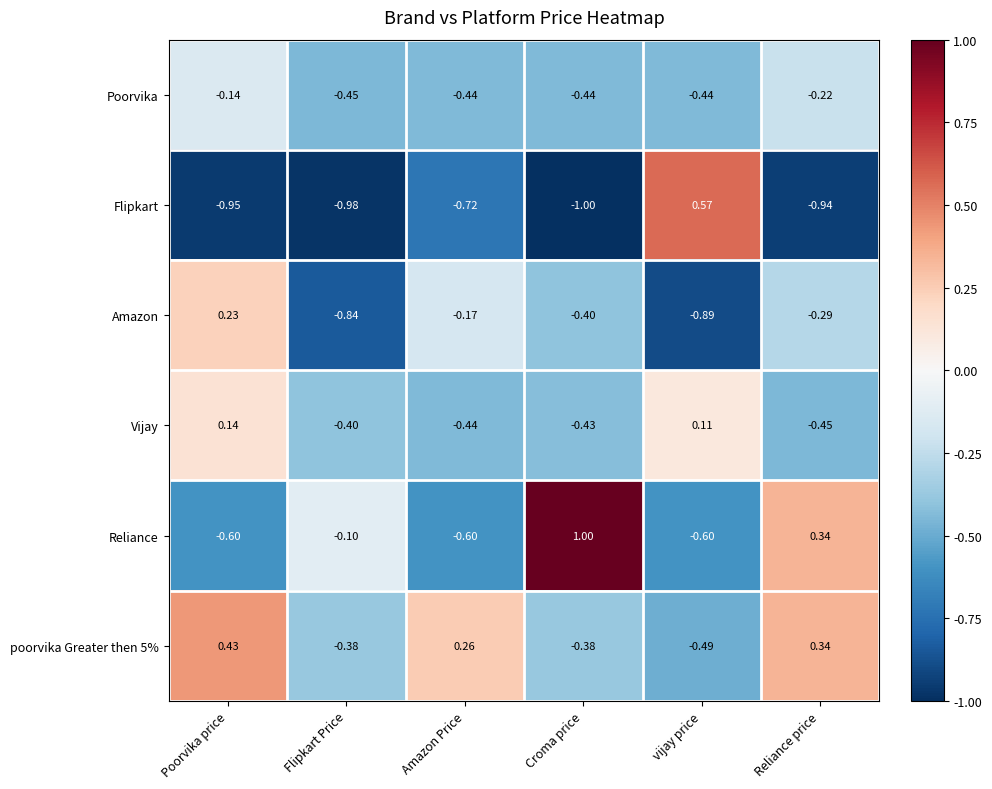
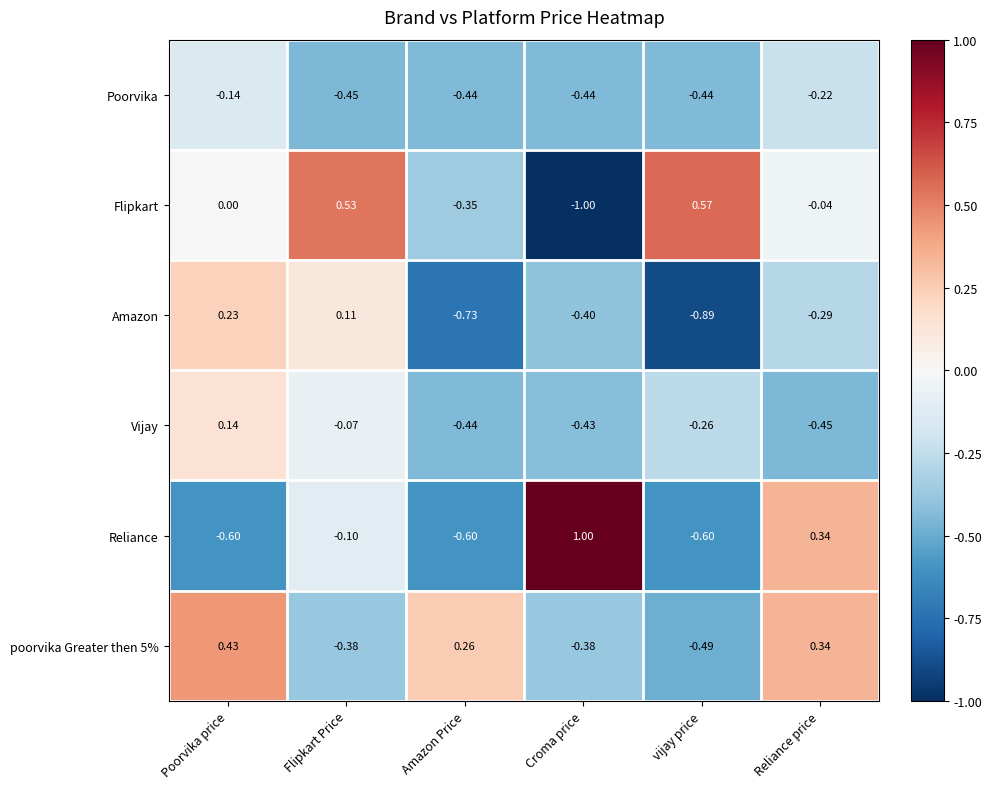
  {
    "Poorvika": {
      "Poorvika price": -0.14,
      "Flipkart Price": -0.45,
      "Amazon Price": -0.44,
      "Croma price": -0.44,
      "vijay price": -0.44,
      "Reliance price": -0.22
    },
    "Flipkart": {
-     "Poorvika price": -0.95,
-     "Flipkart Price": -0.98,
-     "Amazon Price": -0.72,
+     "Poorvika price": 0.00,
+     "Flipkart Price": 0.53,
+     "Amazon Price": -0.35,
      "Croma price": -1.00,
      "vijay price": 0.57,
-     "Reliance price": -0.94
+     "Reliance price": -0.04
    },
    "Amazon": {
      "Poorvika price": 0.23,
-     "Flipkart Price": -0.84,
-     "Amazon Price": -0.17,
+     "Flipkart Price": 0.11,
+     "Amazon Price": -0.73,
      "Croma price": -0.40,
      "vijay price": -0.89,
      "Reliance price": -0.29
    },
    "Vijay": {
      "Poorvika price": 0.14,
-     "Flipkart Price": -0.40,
+     "Flipkart Price": -0.07,
      "Amazon Price": -0.44,
      "Croma price": -0.43,
-     "vijay price": 0.11,
+     "vijay price": -0.26,
      "Reliance price": -0.45
    },
    "Reliance": {
      "Poorvika price": -0.60,
      "Flipkart Price": -0.10,
      "Amazon Price": -0.60,
      "Croma price": 1.00,
      "vijay price": -0.60,
      "Reliance price": 0.34
    },
    "poorvika Greater then 5%": {
      "Poorvika price": 0.43,
      "Flipkart Price": -0.38,
      "Amazon Price": 0.26,
      "Croma price": -0.38,
      "vijay price": -0.49,
      "Reliance price": 0.34
    }
  }
